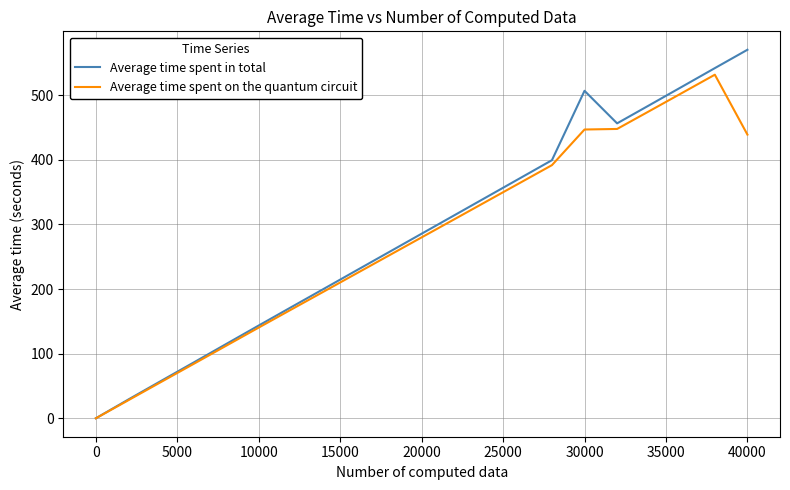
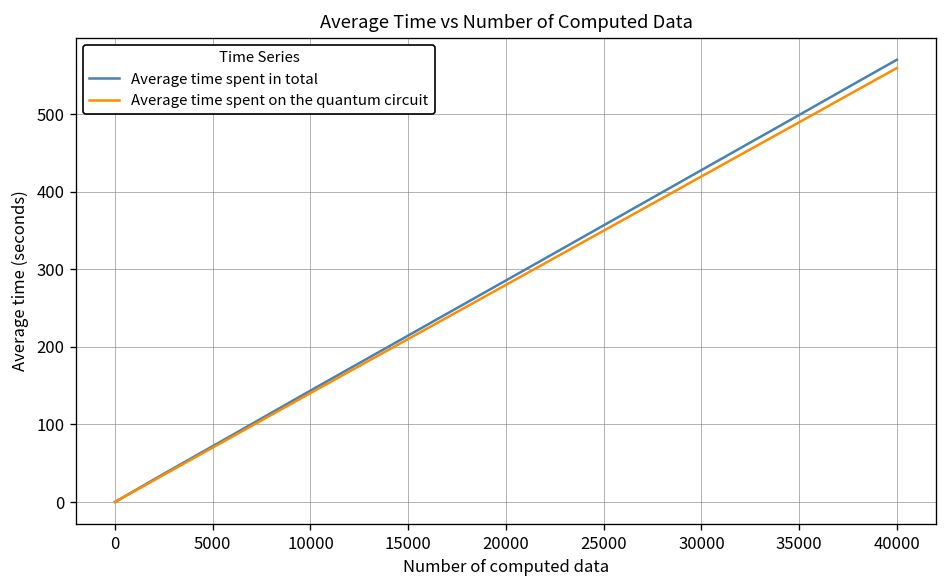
  {
    "Average time spent in total": {
      "20000": 290,
-     "30000": 510,
+     "30000": 430,
      "40000": 570
    },
    "Average time spent on the quantum circuit": {
      "20000": 280,
-     "30000": 450,
-     "40000": 440
+     "30000": 420,
+     "40000": 560
    }
  }
